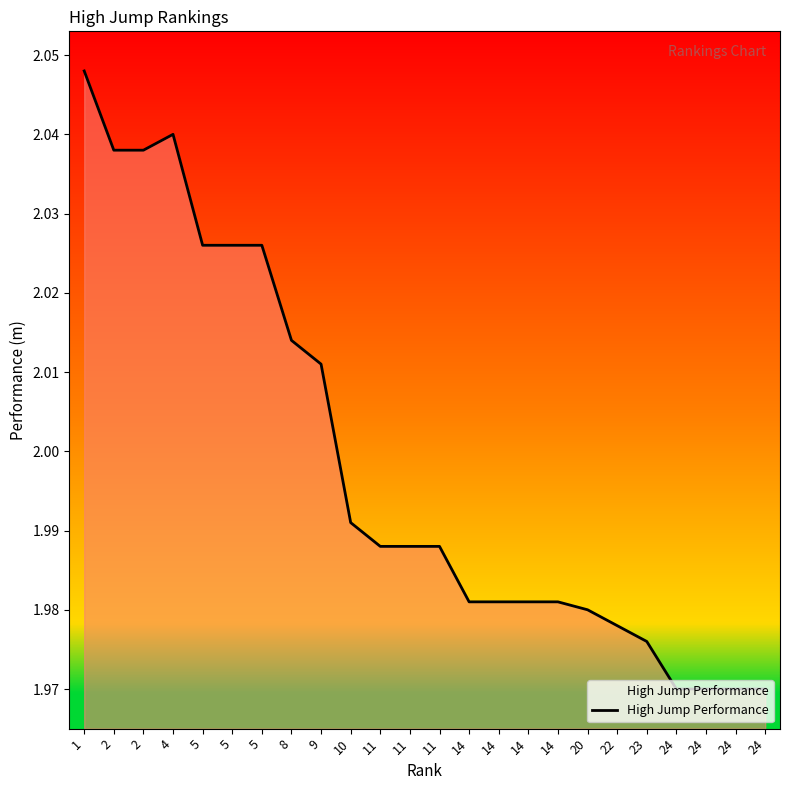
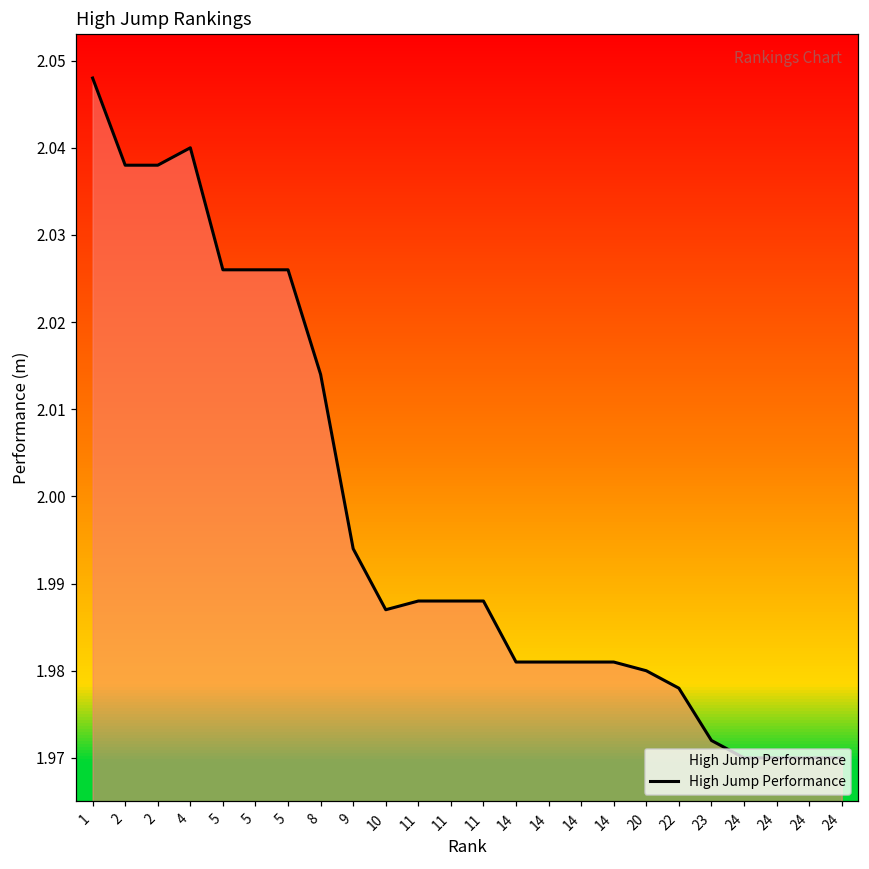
  {
    "1": 2.048,
    "4": 2.040,
    "8": 2.014,
-   "9": 2.011,
-   "10": 1.991,
+   "9": 1.994,
+   "10": 1.987,
    "20": 1.980,
    "22": 1.978,
-   "23": 1.976
+   "23": 1.972
  }
